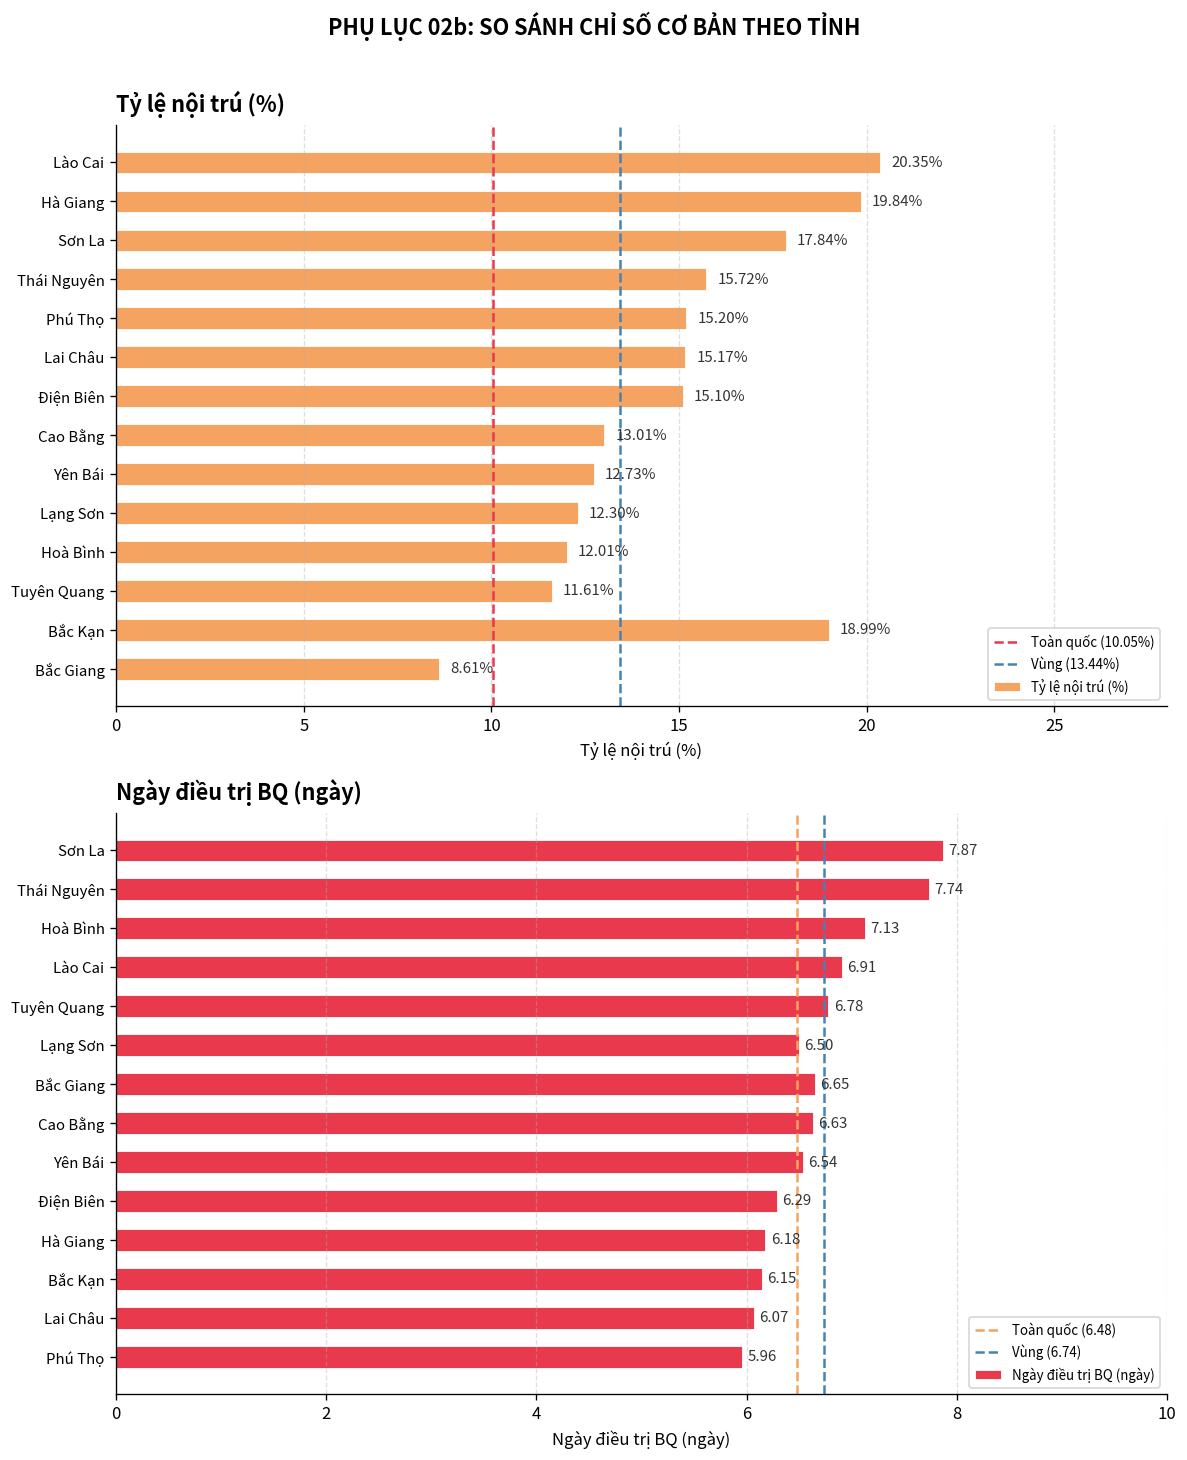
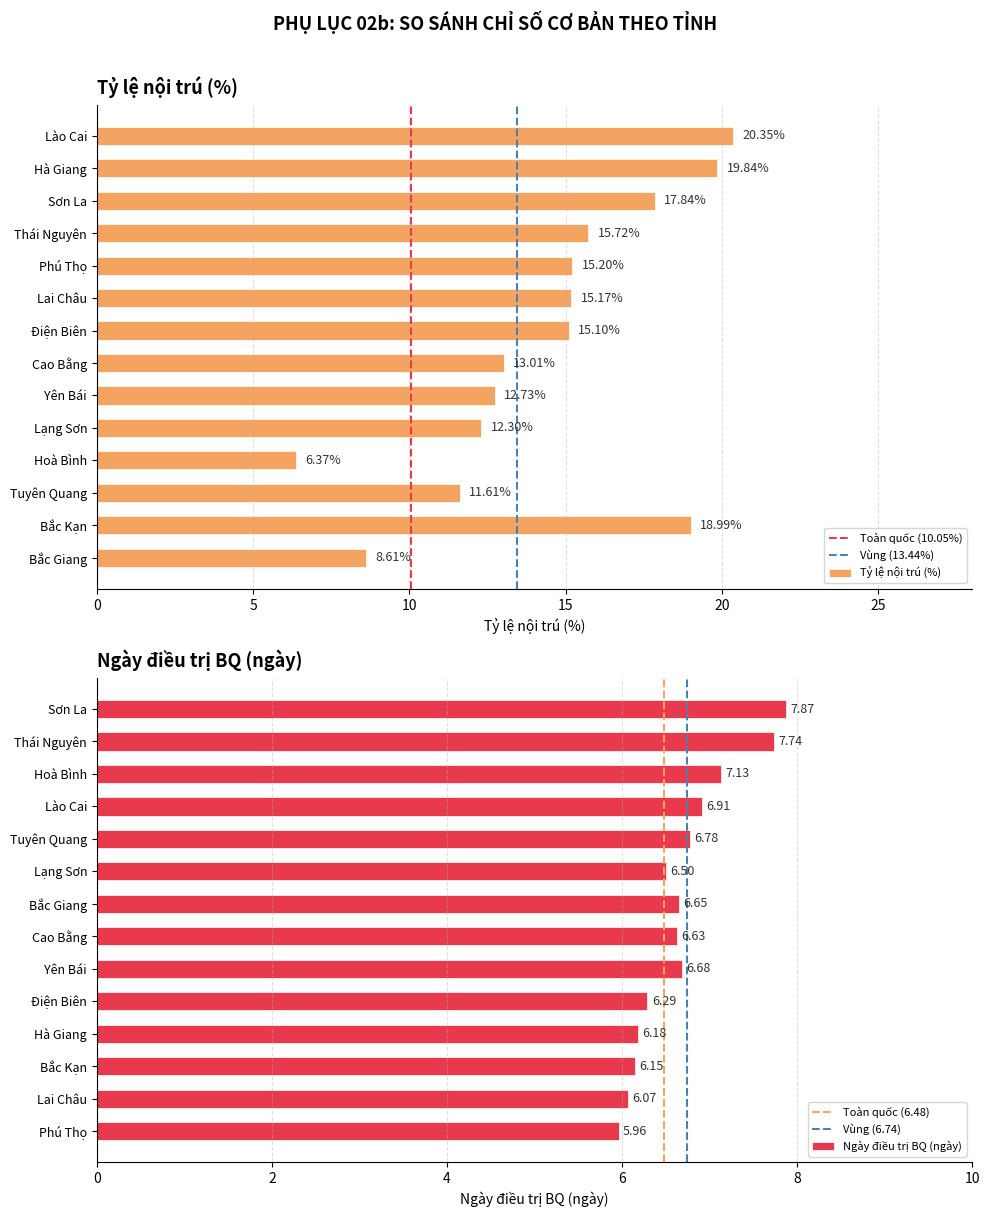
  {
    "Tỷ lệ nội trú (%)": {
      "Lào Cai": "20.35%",
      "Hà Giang": "19.84%",
      "Sơn La": "17.84%",
      "Thái Nguyên": "15.72%",
      "Phú Thọ": "15.20%",
      "Lai Châu": "15.17%",
      "Điện Biên": "15.10%",
      "Cao Bằng": "13.01%",
      "Yên Bái": "12.73%",
      "Lạng Sơn": "12.30%",
-     "Hoà Bình": "12.01%",
+     "Hoà Bình": "6.37%",
      "Tuyên Quang": "11.61%",
      "Bắc Kạn": "18.99%",
      "Bắc Giang": "8.61%"
    },
    "Ngày điều trị BQ (ngày)": {
      "Sơn La": "7.87",
      "Thái Nguyên": "7.74",
      "Hoà Bình": "7.13",
      "Lào Cai": "6.91",
      "Tuyên Quang": "6.78",
      "Lạng Sơn": "6.50",
      "Bắc Giang": "6.65",
      "Cao Bằng": "6.63",
-     "Yên Bái": "6.54",
+     "Yên Bái": "6.68",
      "Điện Biên": "6.29",
      "Hà Giang": "6.18",
      "Bắc Kạn": "6.15",
      "Lai Châu": "6.07",
      "Phú Thọ": "5.96"
    }
  }
